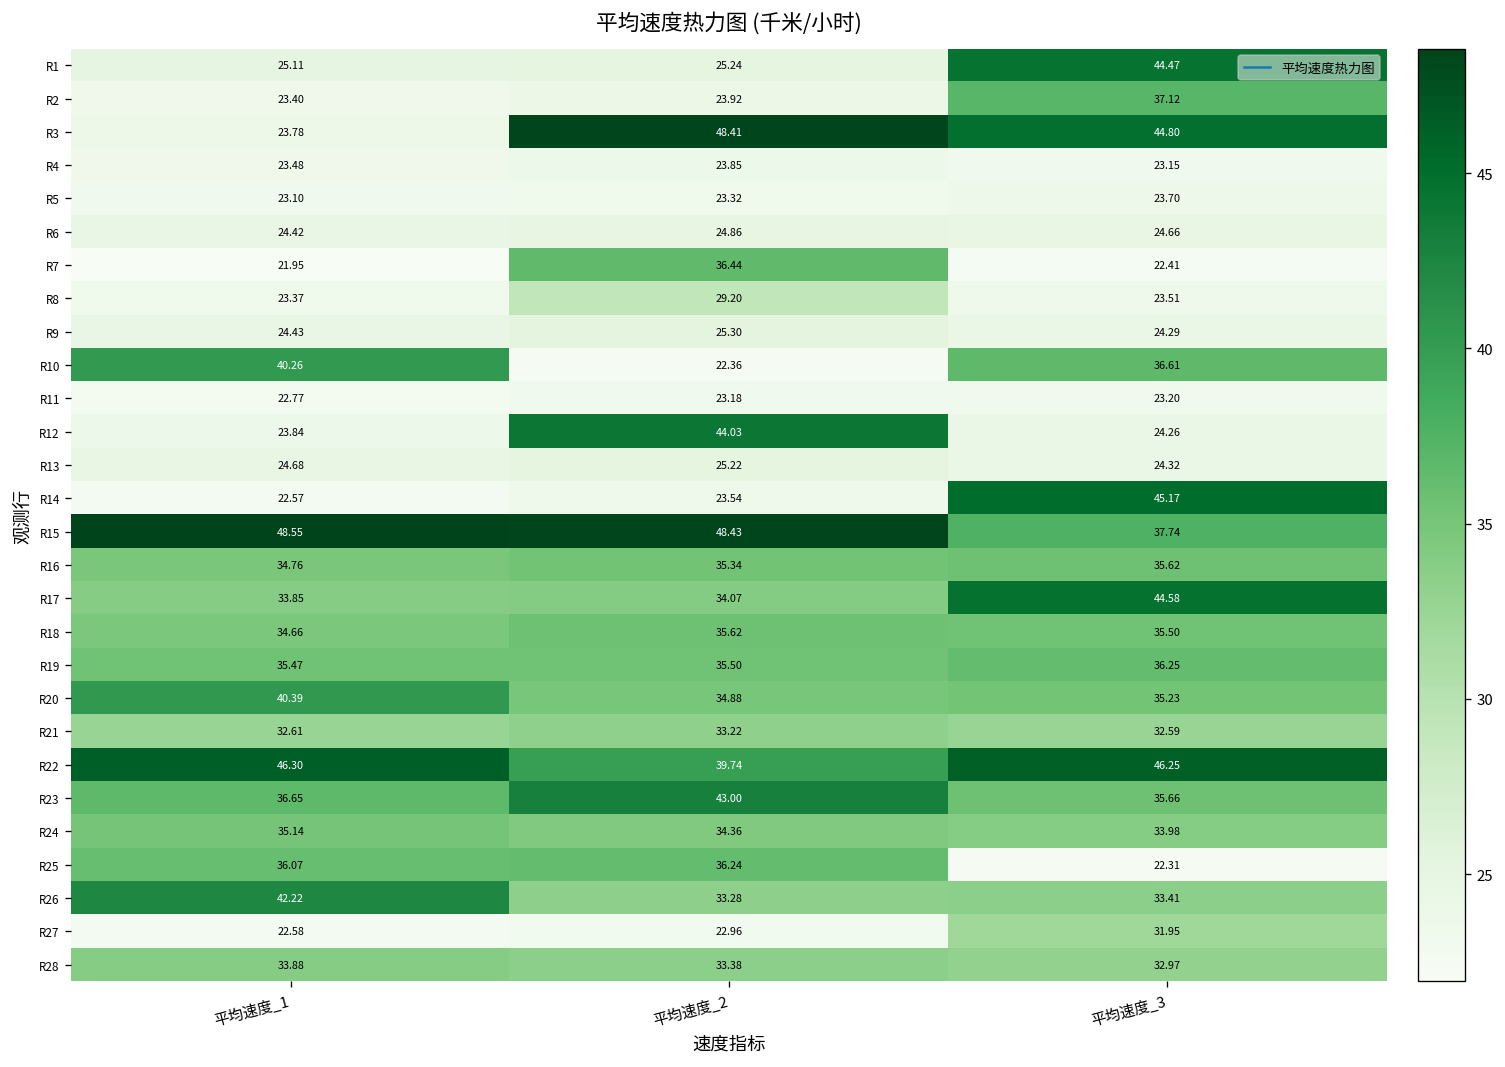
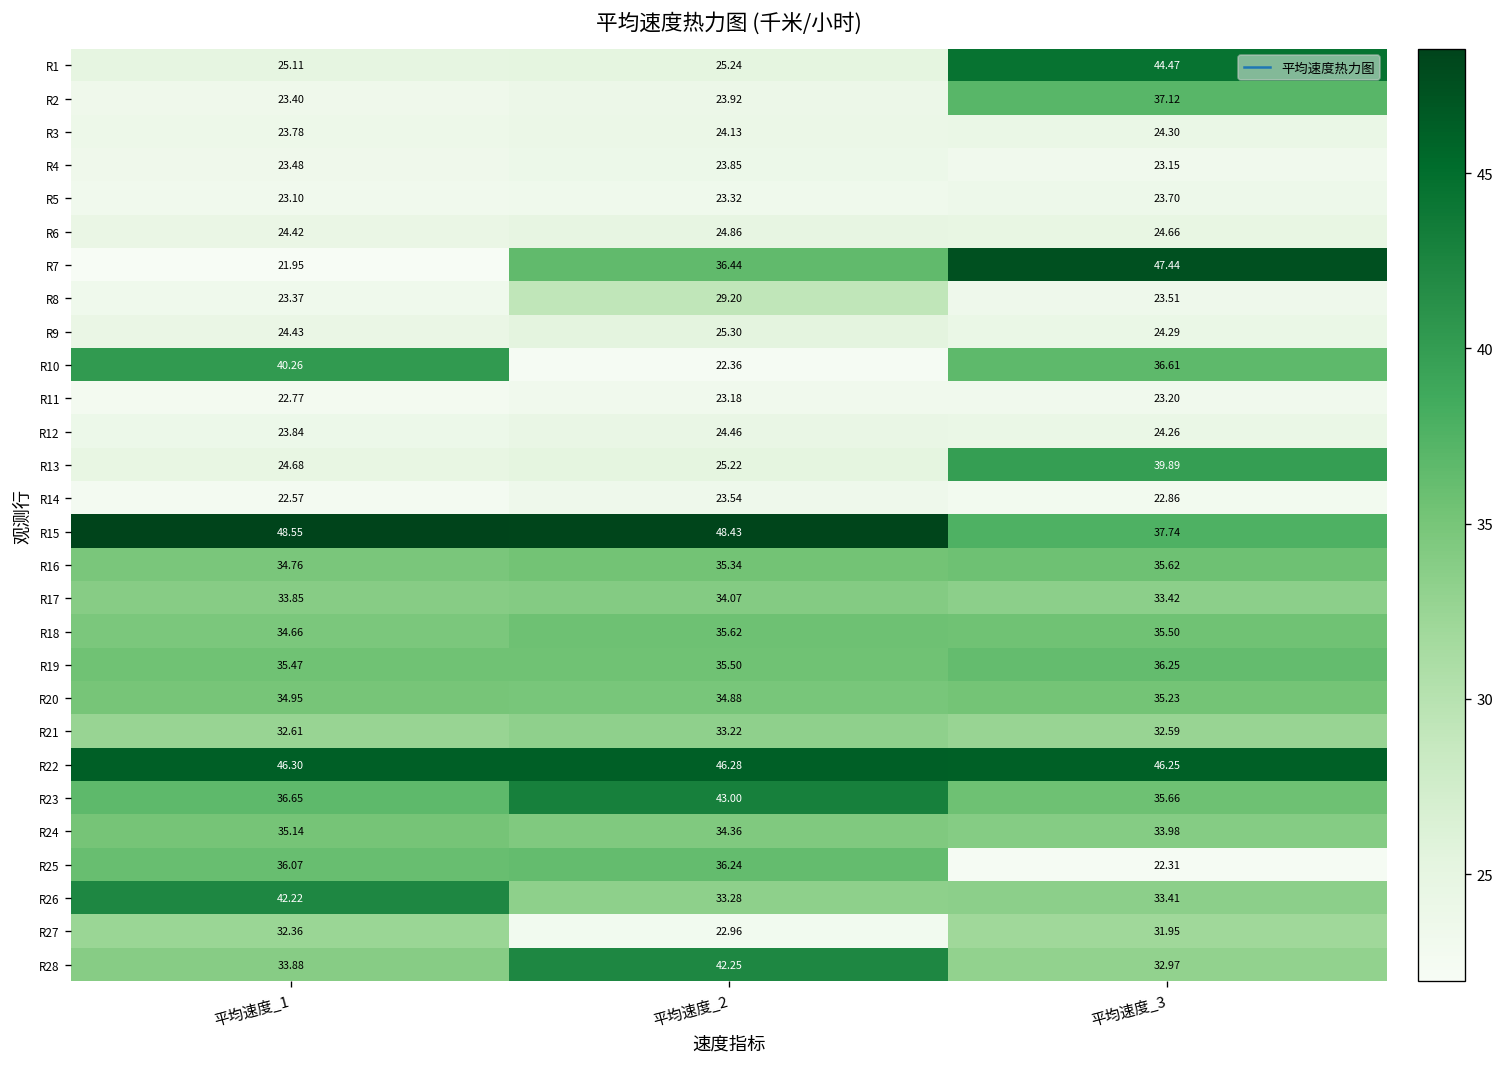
  {
    "R1": {
      "平均速度_1": 25.11,
      "平均速度_2": 25.24,
      "平均速度_3": 44.47
    },
    "R2": {
      "平均速度_1": 23.40,
      "平均速度_2": 23.92,
      "平均速度_3": 37.12
    },
    "R3": {
      "平均速度_1": 23.78,
-     "平均速度_2": 48.41,
-     "平均速度_3": 44.80
+     "平均速度_2": 24.13,
+     "平均速度_3": 24.30
    },
    "R4": {
      "平均速度_1": 23.48,
      "平均速度_2": 23.85,
      "平均速度_3": 23.15
    },
    "R5": {
      "平均速度_1": 23.10,
      "平均速度_2": 23.32,
      "平均速度_3": 23.70
    },
    "R6": {
      "平均速度_1": 24.42,
      "平均速度_2": 24.86,
      "平均速度_3": 24.66
    },
    "R7": {
      "平均速度_1": 21.95,
      "平均速度_2": 36.44,
-     "平均速度_3": 22.41
+     "平均速度_3": 47.44
    },
    "R8": {
      "平均速度_1": 23.37,
      "平均速度_2": 29.20,
      "平均速度_3": 23.51
    },
    "R9": {
      "平均速度_1": 24.43,
      "平均速度_2": 25.30,
      "平均速度_3": 24.29
    },
    "R10": {
      "平均速度_1": 40.26,
      "平均速度_2": 22.36,
      "平均速度_3": 36.61
    },
    "R11": {
      "平均速度_1": 22.77,
      "平均速度_2": 23.18,
      "平均速度_3": 23.20
    },
    "R12": {
      "平均速度_1": 23.84,
-     "平均速度_2": 44.03,
+     "平均速度_2": 24.46,
      "平均速度_3": 24.26
    },
    "R13": {
      "平均速度_1": 24.68,
      "平均速度_2": 25.22,
-     "平均速度_3": 24.32
+     "平均速度_3": 39.89
    },
    "R14": {
      "平均速度_1": 22.57,
      "平均速度_2": 23.54,
-     "平均速度_3": 45.17
+     "平均速度_3": 22.86
    },
    "R15": {
      "平均速度_1": 48.55,
      "平均速度_2": 48.43,
      "平均速度_3": 37.74
    },
    "R16": {
      "平均速度_1": 34.76,
      "平均速度_2": 35.34,
      "平均速度_3": 35.62
    },
    "R17": {
      "平均速度_1": 33.85,
      "平均速度_2": 34.07,
-     "平均速度_3": 44.58
+     "平均速度_3": 33.42
    },
    "R18": {
      "平均速度_1": 34.66,
      "平均速度_2": 35.62,
      "平均速度_3": 35.50
    },
    "R19": {
      "平均速度_1": 35.47,
      "平均速度_2": 35.50,
      "平均速度_3": 36.25
    },
    "R20": {
-     "平均速度_1": 40.39,
+     "平均速度_1": 34.95,
      "平均速度_2": 34.88,
      "平均速度_3": 35.23
    },
    "R21": {
      "平均速度_1": 32.61,
      "平均速度_2": 33.22,
      "平均速度_3": 32.59
    },
    "R22": {
      "平均速度_1": 46.30,
-     "平均速度_2": 39.74,
+     "平均速度_2": 46.28,
      "平均速度_3": 46.25
    },
    "R23": {
      "平均速度_1": 36.65,
      "平均速度_2": 43.00,
      "平均速度_3": 35.66
    },
    "R24": {
      "平均速度_1": 35.14,
      "平均速度_2": 34.36,
      "平均速度_3": 33.98
    },
    "R25": {
      "平均速度_1": 36.07,
      "平均速度_2": 36.24,
      "平均速度_3": 22.31
    },
    "R26": {
      "平均速度_1": 42.22,
      "平均速度_2": 33.28,
      "平均速度_3": 33.41
    },
    "R27": {
-     "平均速度_1": 22.58,
+     "平均速度_1": 32.36,
      "平均速度_2": 22.96,
      "平均速度_3": 31.95
    },
    "R28": {
      "平均速度_1": 33.88,
-     "平均速度_2": 33.38,
+     "平均速度_2": 42.25,
      "平均速度_3": 32.97
    }
  }
